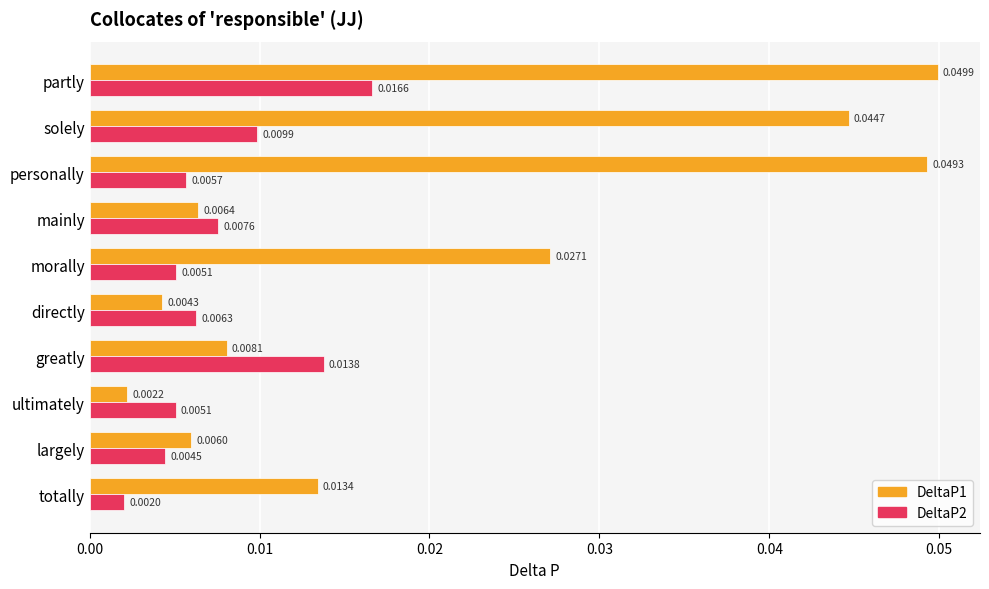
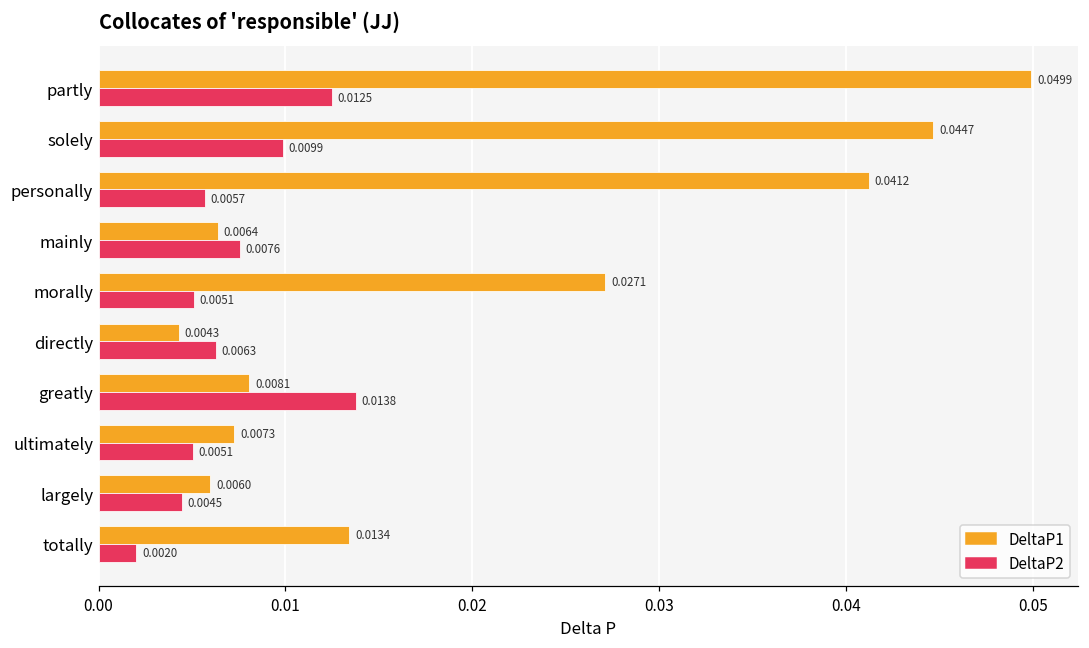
  {
    "DeltaP1": {
      "partly": 0.0499,
      "solely": 0.0447,
-     "personally": 0.0493,
+     "personally": 0.0412,
      "mainly": 0.0064,
      "morally": 0.0271,
      "directly": 0.0043,
      "greatly": 0.0081,
-     "ultimately": 0.0022,
+     "ultimately": 0.0073,
      "largely": 0.0060,
      "totally": 0.0134
    },
    "DeltaP2": {
-     "partly": 0.0166,
+     "partly": 0.0125,
      "solely": 0.0099,
      "personally": 0.0057,
      "mainly": 0.0076,
      "morally": 0.0051,
      "directly": 0.0063,
      "greatly": 0.0138,
      "ultimately": 0.0051,
      "largely": 0.0045,
      "totally": 0.0020
    }
  }
